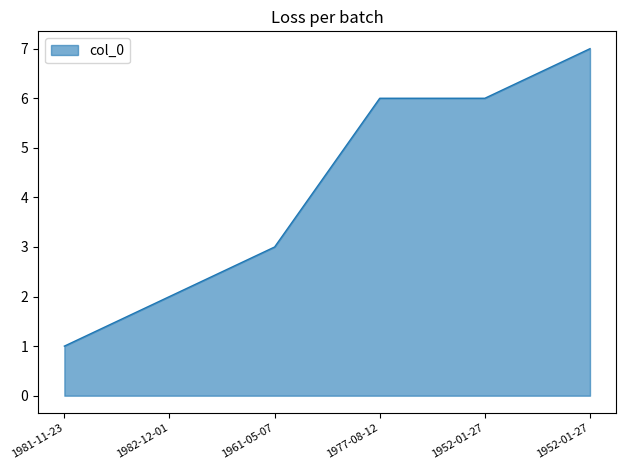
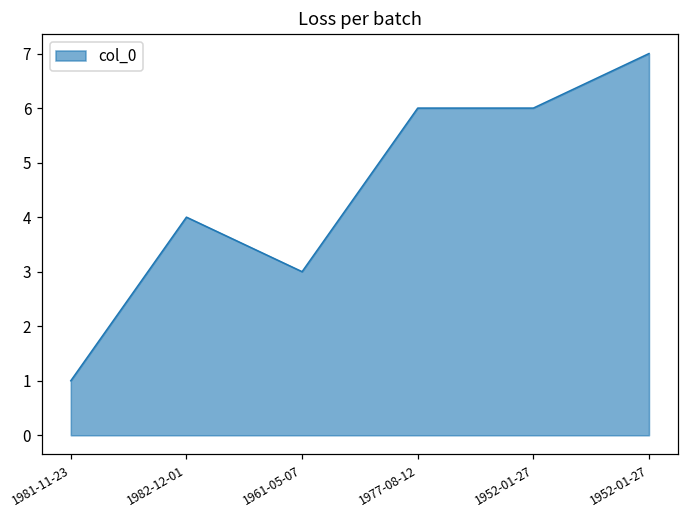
  {
    "1981-11-23": 1,
-   "1982-12-01": 2,
+   "1982-12-01": 4,
    "1961-05-07": 3,
    "1977-08-12": 6
  }
